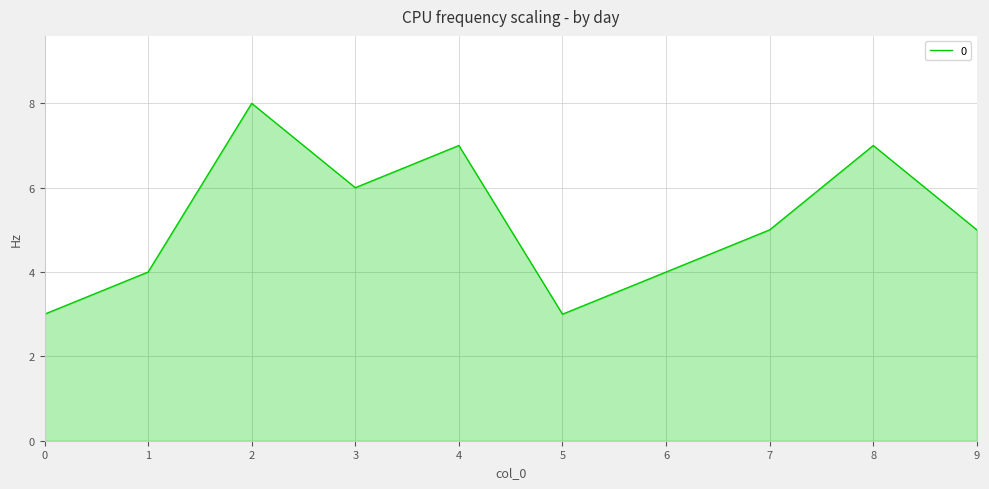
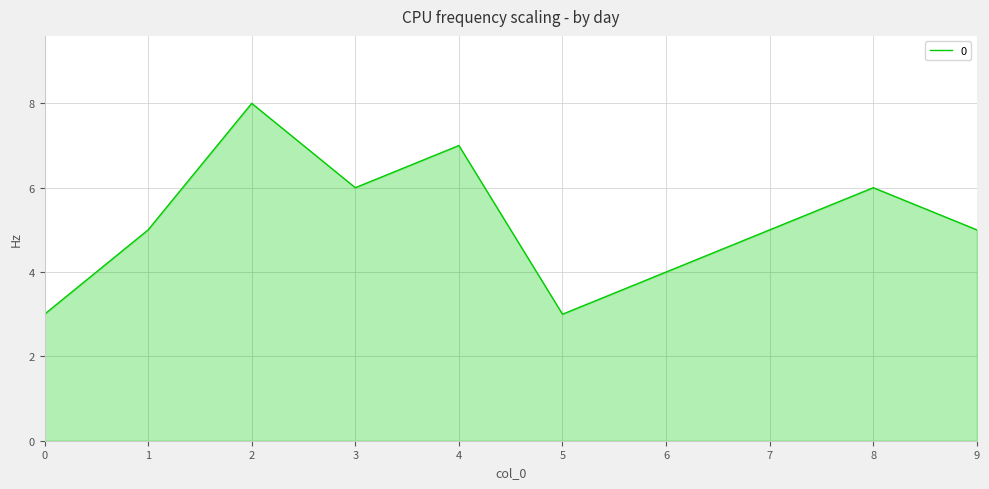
  {
    "0": 3,
-   "1": 4,
+   "1": 5,
    "2": 8,
    "3": 6,
    "4": 7,
    "5": 3,
    "6": 4,
    "7": 5,
-   "8": 7,
+   "8": 6,
    "9": 5
  }
